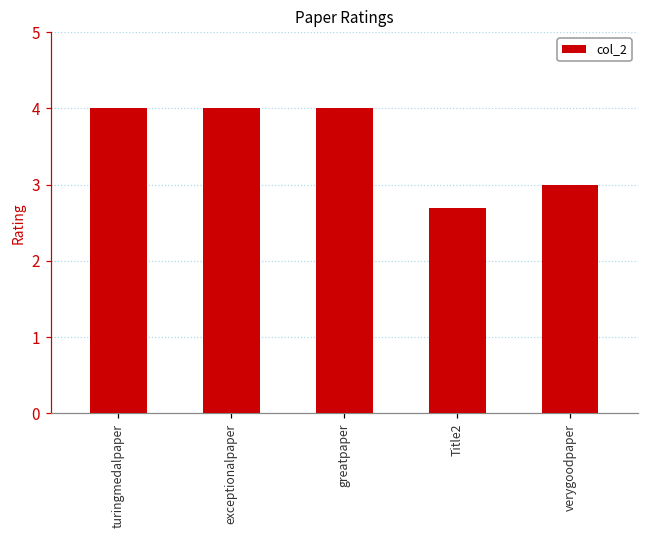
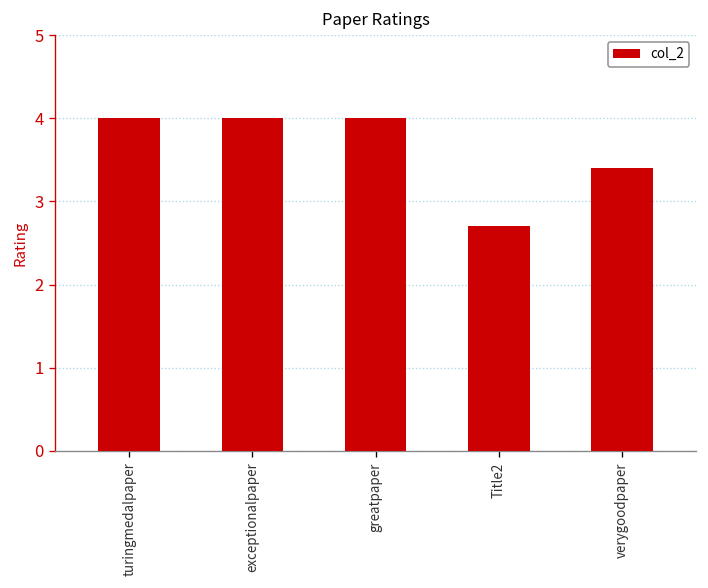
  {
    "turingmedalpaper": 4.0,
    "exceptionalpaper": 4.0,
    "greatpaper": 4.0,
    "Title2": 2.7,
-   "verygoodpaper": 3.0
+   "verygoodpaper": 3.4
  }
